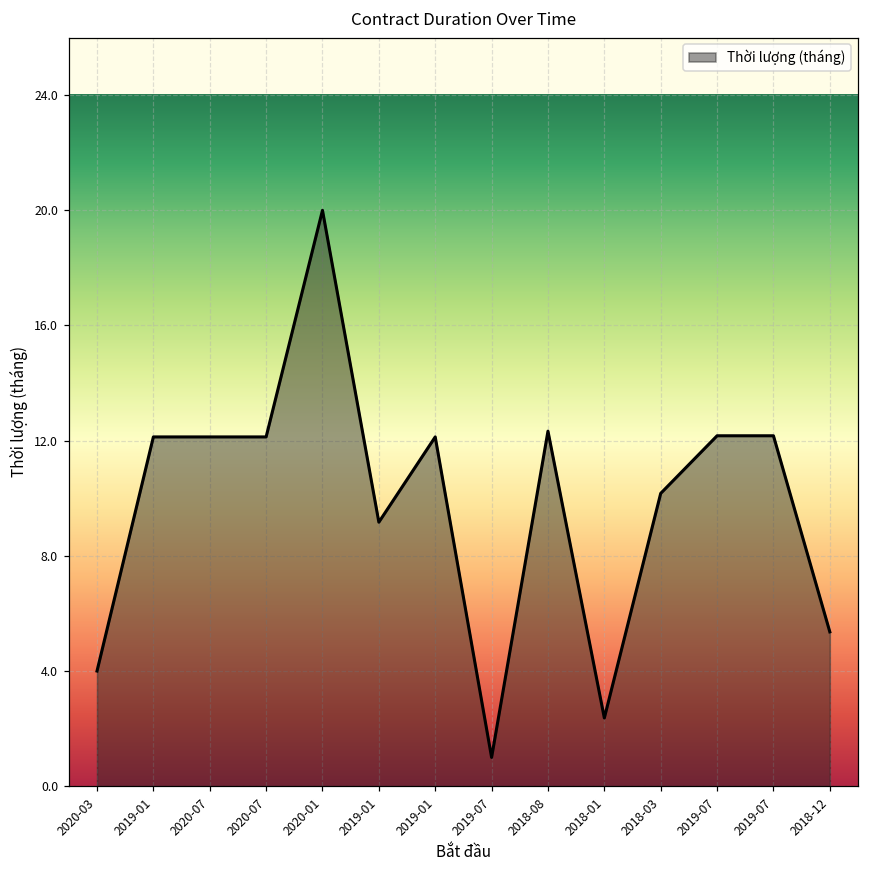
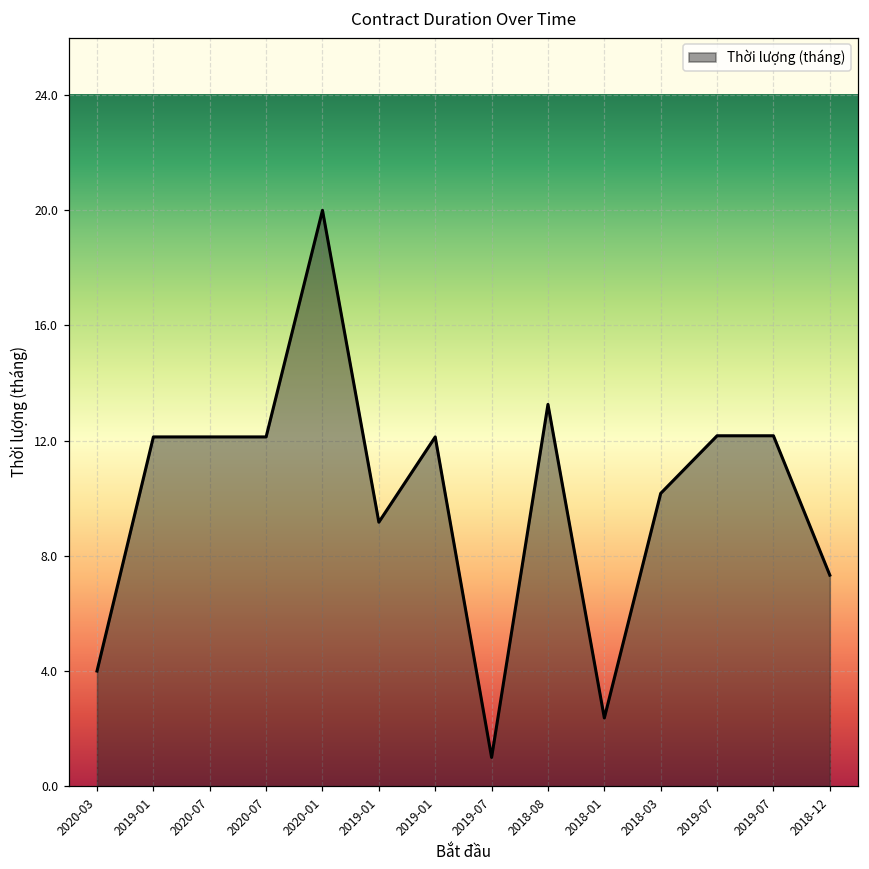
  {
    "2020-03": 4.0,
    "2020-01": 20.0,
-   "2018-08": 12.3,
+   "2018-08": 13.3,
    "2018-01": 2.4,
    "2018-03": 10.2,
-   "2018-12": 5.4
+   "2018-12": 7.3
  }
